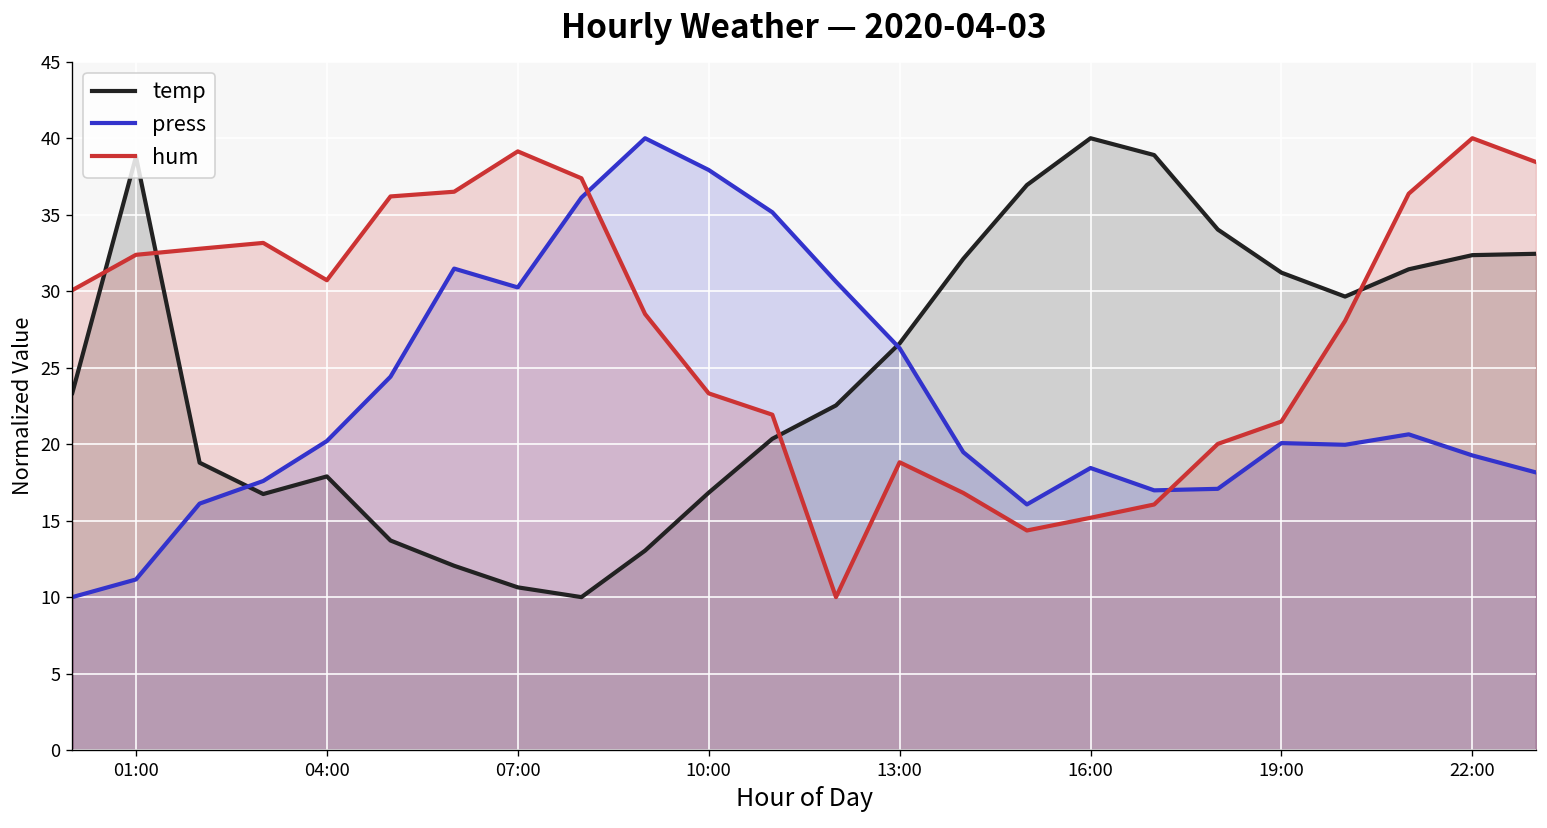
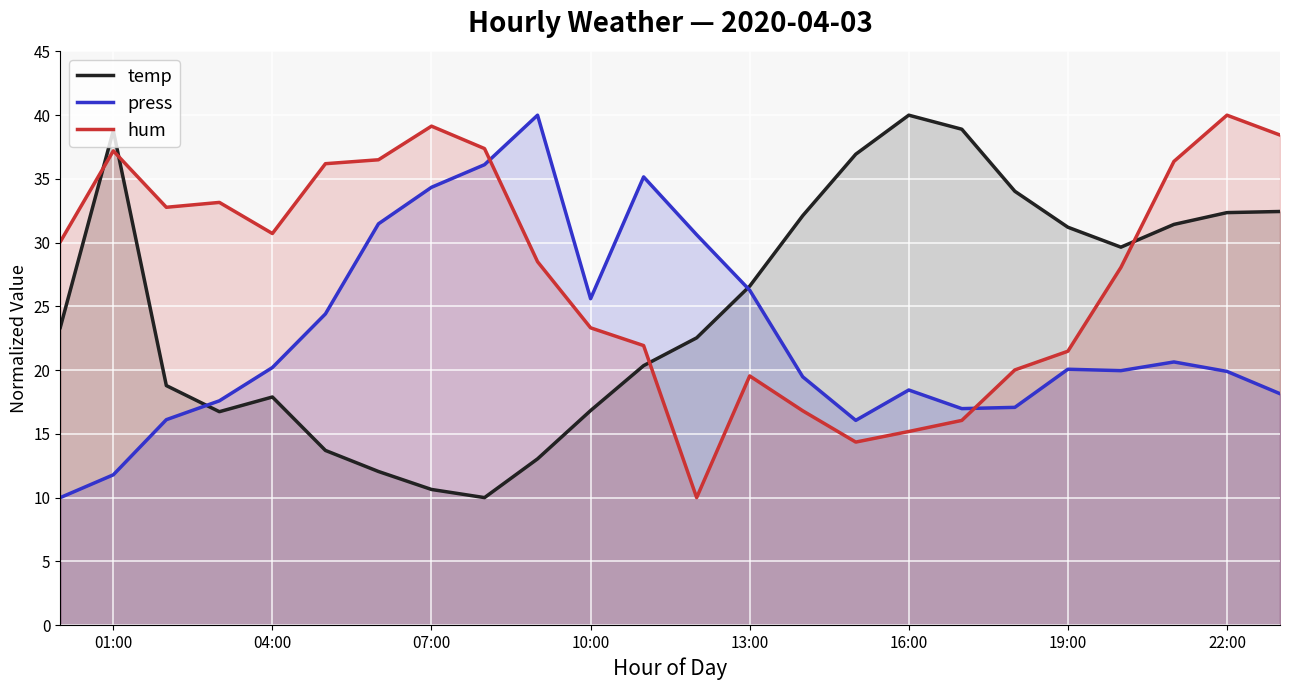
  {
    "temp": {
      "04:00": 17.9,
      "07:00": 10.6,
      "10:00": 16.8,
      "13:00": 26.6,
      "16:00": 40.0,
      "19:00": 31.2,
      "22:00": 32.4
    },
    "press": {
-     "01:00": 11.2,
+     "01:00": 11.8,
      "04:00": 20.2,
-     "07:00": 30.2,
-     "10:00": 37.9,
+     "07:00": 34.3,
+     "10:00": 25.6,
      "13:00": 26.3,
      "16:00": 18.4,
      "19:00": 20.1,
-     "22:00": 19.3
+     "22:00": 19.9
    },
    "hum": {
-     "01:00": 32.4,
+     "01:00": 37.2,
      "04:00": 30.7,
      "07:00": 39.1,
      "10:00": 23.3,
-     "13:00": 18.8,
+     "13:00": 19.5,
      "16:00": 15.2,
      "19:00": 21.5,
      "22:00": 40.0
    }
  }
